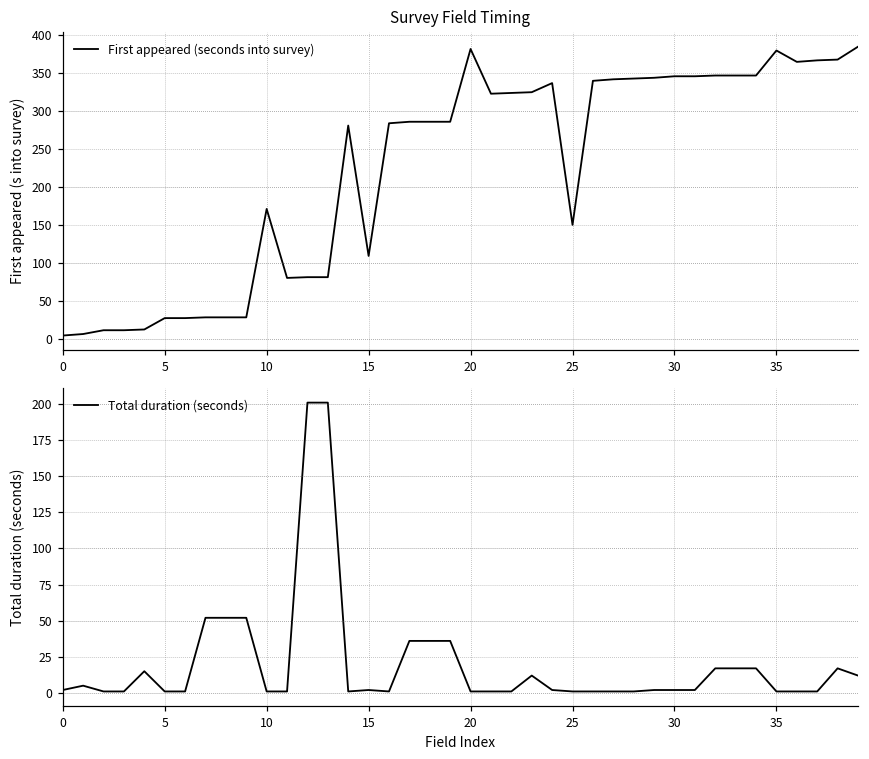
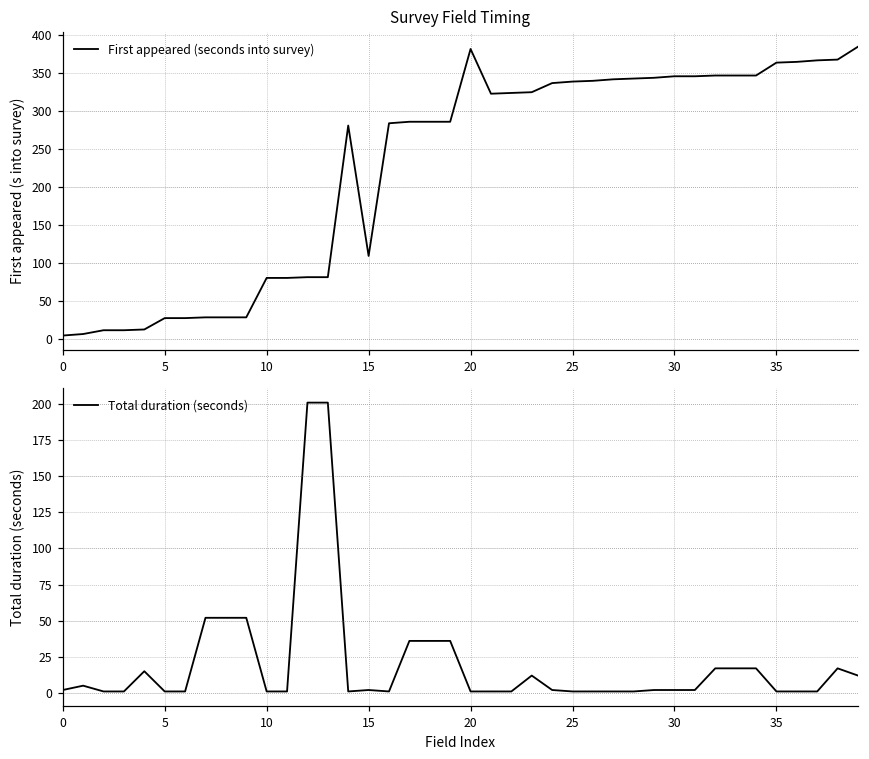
  {
    "Survey Field Timing": {
      "0": 0,
      "5": 30,
-     "10": 170,
+     "10": 80,
      "15": 110,
      "20": 380,
-     "25": 150,
+     "25": 340,
      "30": 350,
-     "35": 380
+     "35": 360
    }
  }
